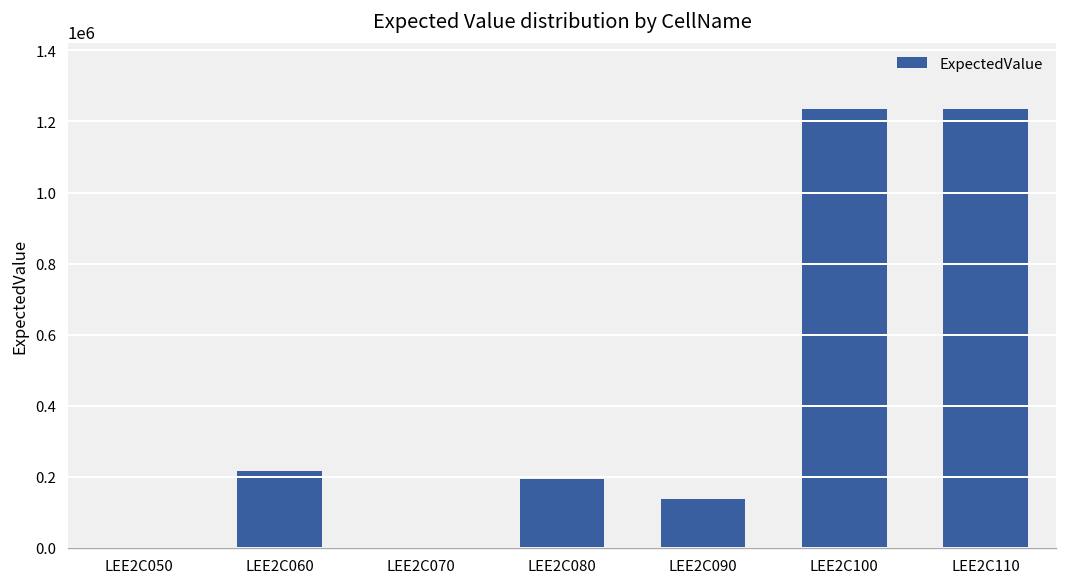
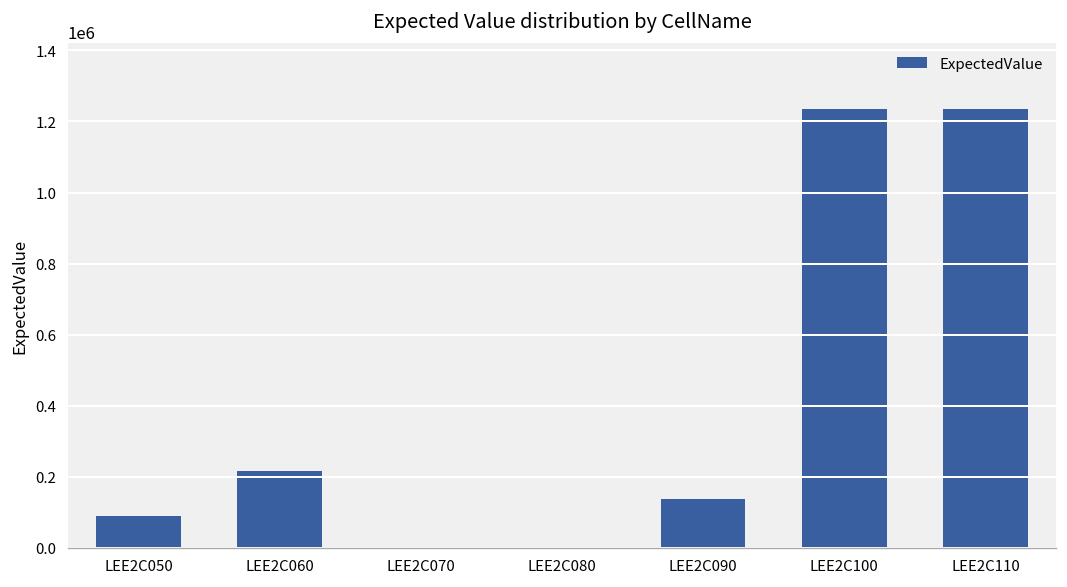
  {
-   "LEE2C050": 0,
+   "LEE2C050": 90000,
    "LEE2C060": 220000,
-   "LEE2C080": 190000,
+   "LEE2C080": 0,
    "LEE2C090": 140000,
    "LEE2C100": 1230000,
    "LEE2C110": 1240000
  }
